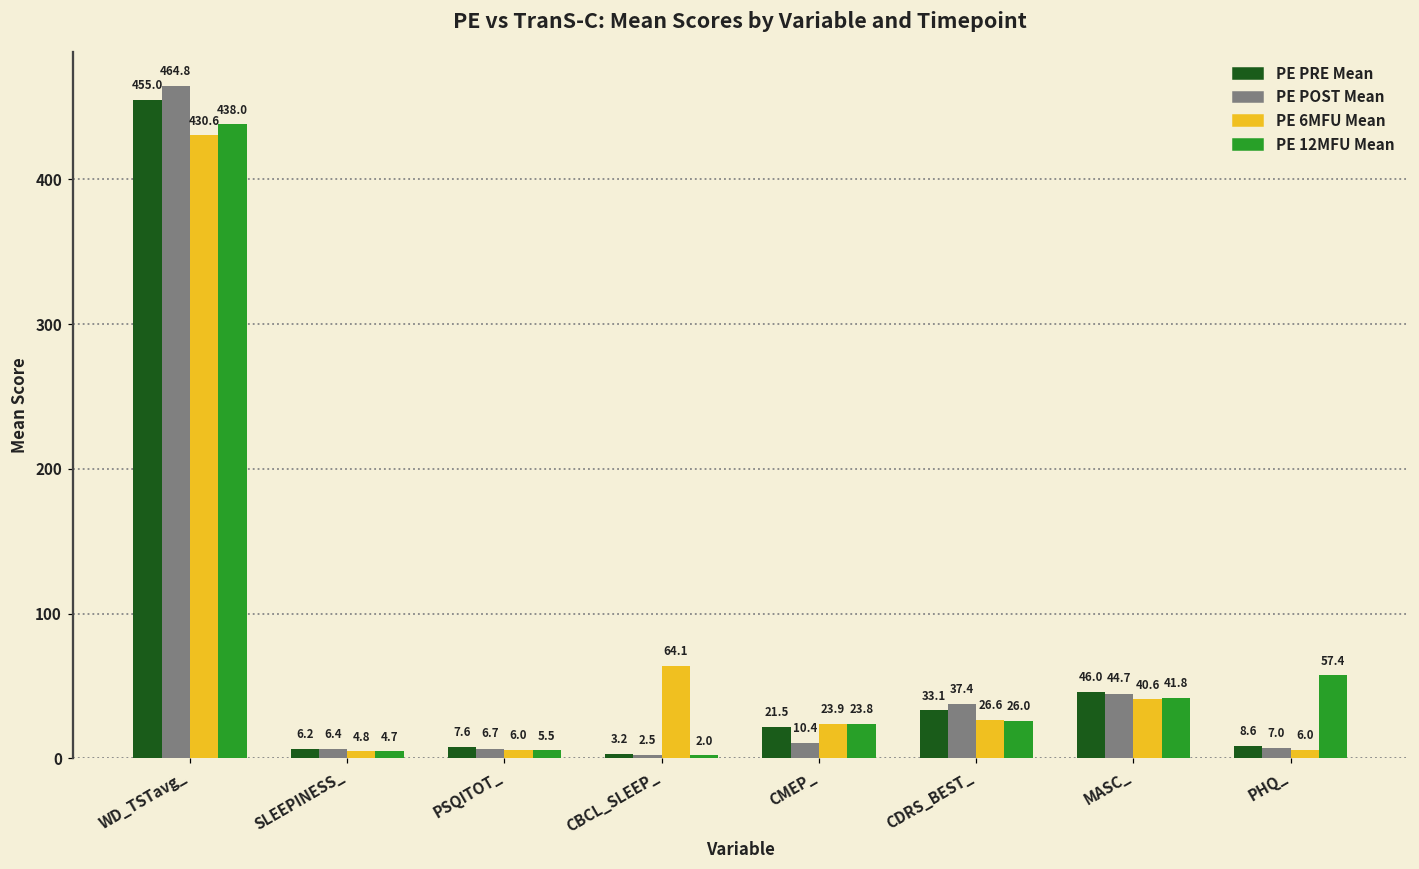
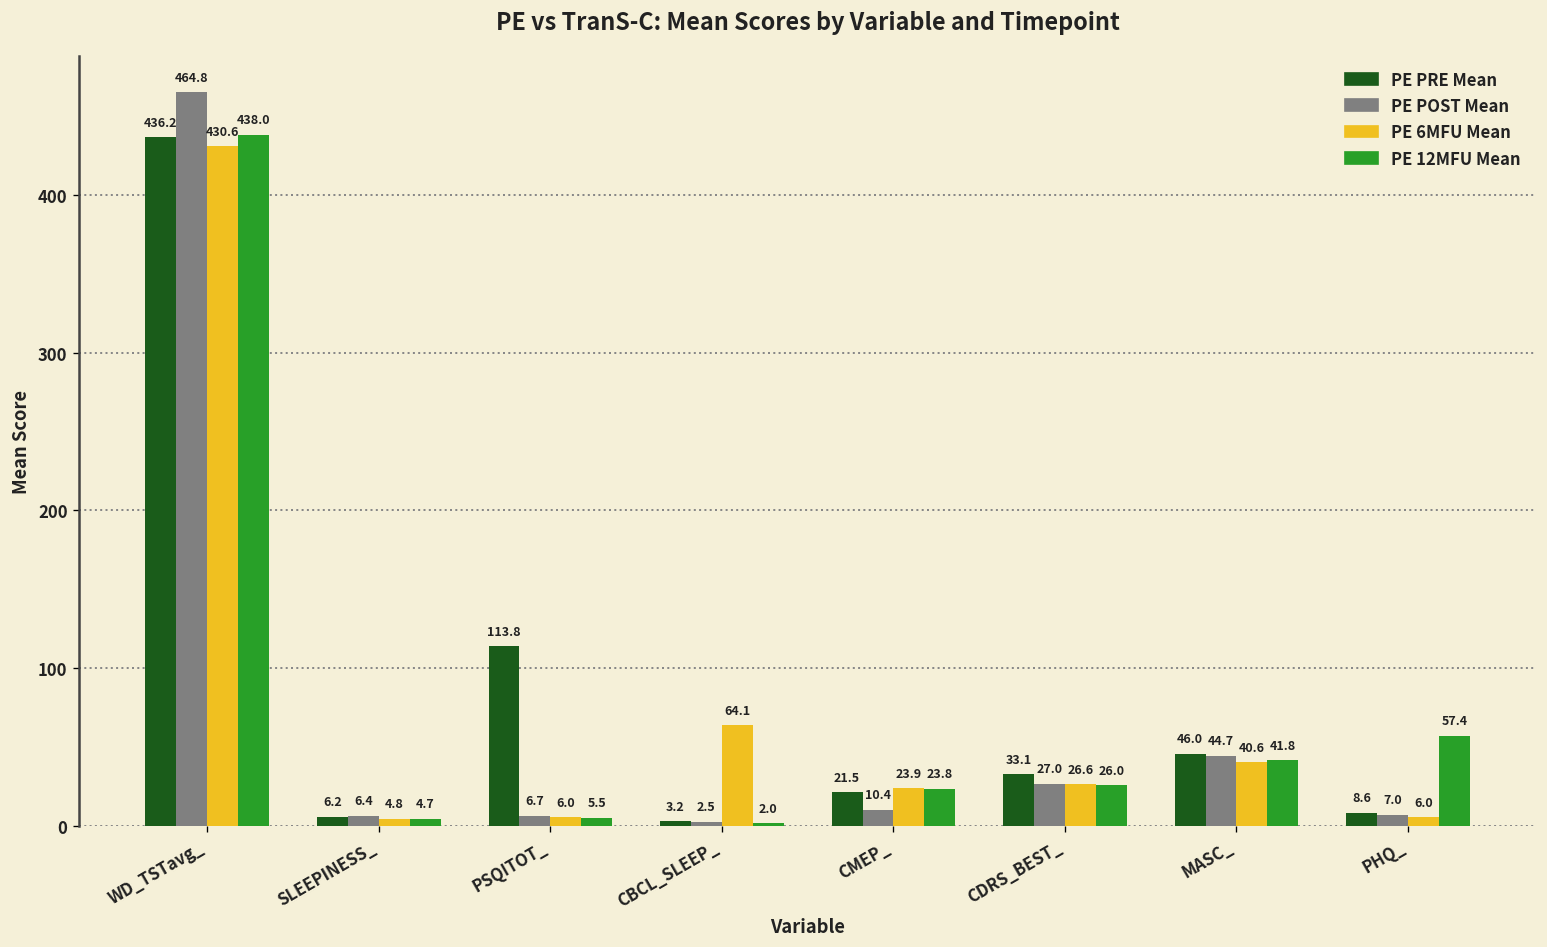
  {
    "PE PRE Mean": {
-     "WD_TSTavg_": 455.0,
+     "WD_TSTavg_": 436.2,
      "SLEEPINESS_": 6.2,
-     "PSQITOT_": 7.6,
+     "PSQITOT_": 113.8,
      "CBCL_SLEEP_": 3.2,
      "CMEP_": 21.5,
      "CDRS_BEST_": 33.1,
      "MASC_": 46.0,
      "PHQ_": 8.6
    },
    "PE POST Mean": {
      "WD_TSTavg_": 464.8,
      "SLEEPINESS_": 6.4,
      "PSQITOT_": 6.7,
      "CBCL_SLEEP_": 2.5,
      "CMEP_": 10.4,
-     "CDRS_BEST_": 37.4,
+     "CDRS_BEST_": 27.0,
      "MASC_": 44.7,
      "PHQ_": 7.0
    },
    "PE 6MFU Mean": {
      "WD_TSTavg_": 430.6,
      "SLEEPINESS_": 4.8,
      "PSQITOT_": 6.0,
      "CBCL_SLEEP_": 64.1,
      "CMEP_": 23.9,
      "CDRS_BEST_": 26.6,
      "MASC_": 40.6,
      "PHQ_": 6.0
    },
    "PE 12MFU Mean": {
      "WD_TSTavg_": 438.0,
      "SLEEPINESS_": 4.7,
      "PSQITOT_": 5.5,
      "CBCL_SLEEP_": 2.0,
      "CMEP_": 23.8,
      "CDRS_BEST_": 26.0,
      "MASC_": 41.8,
      "PHQ_": 57.4
    }
  }
